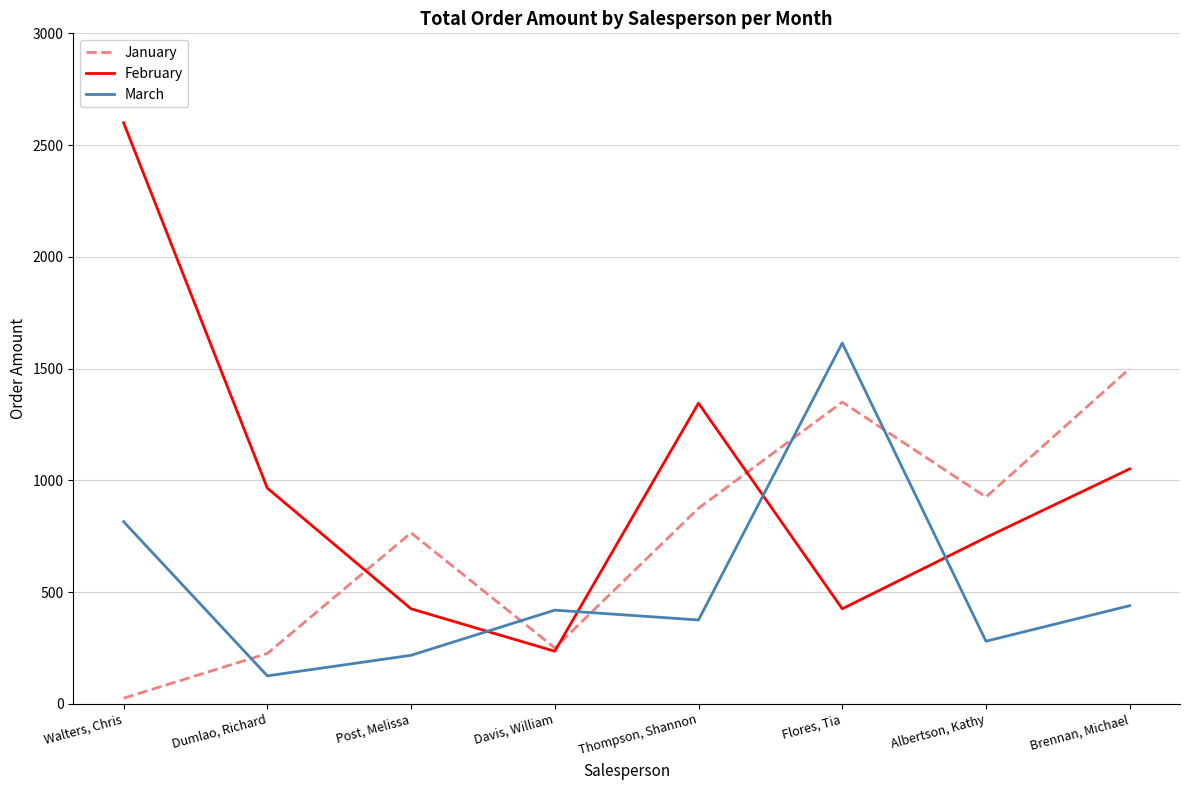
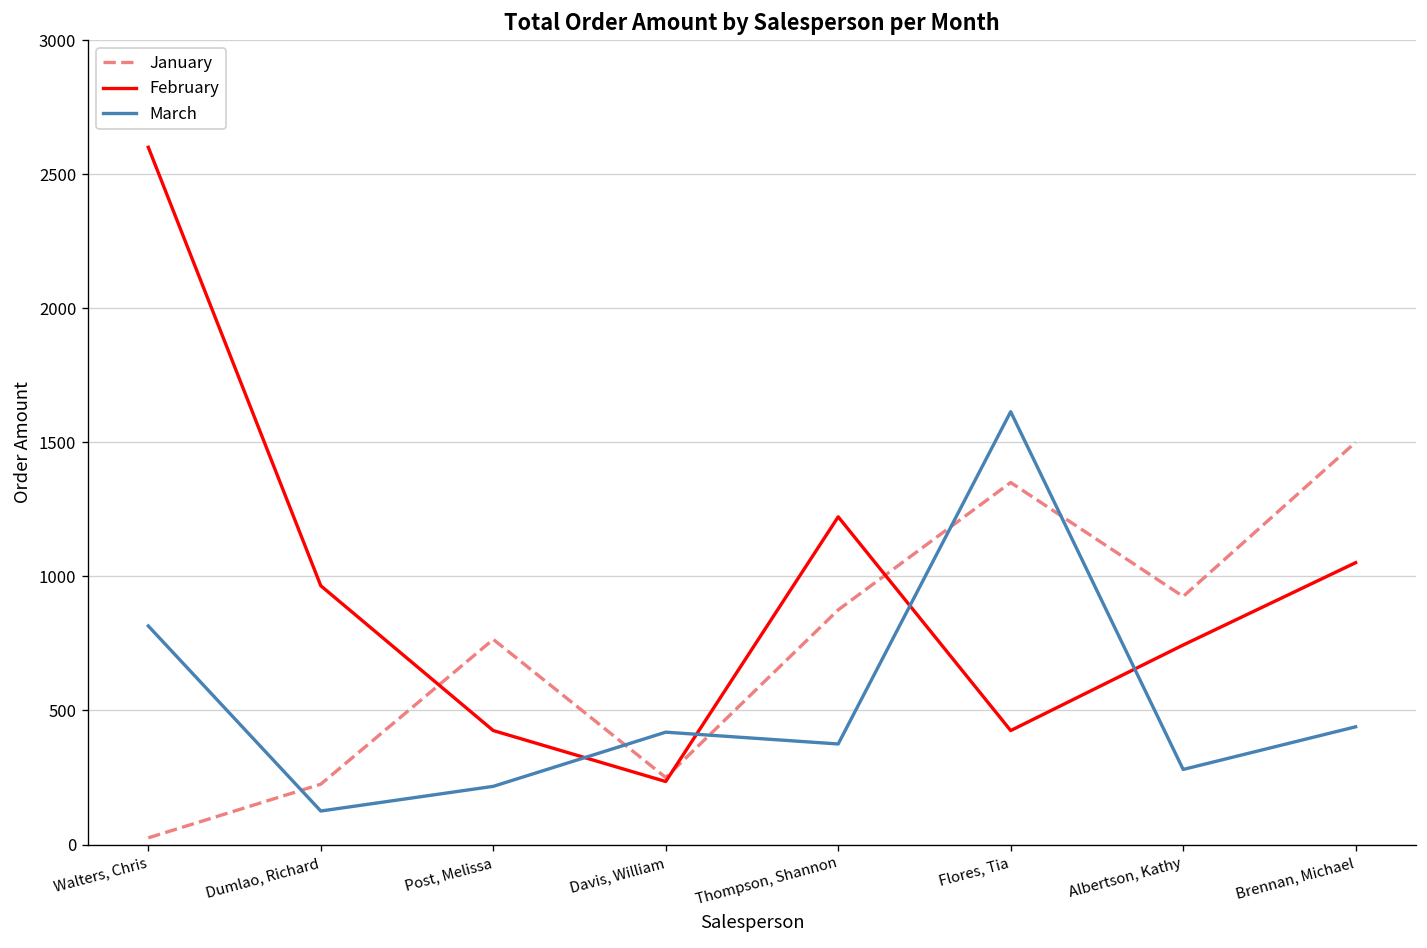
  {
    "January": {
      "Walters, Chris": 30,
      "Dumlao, Richard": 230,
      "Post, Melissa": 770,
      "Davis, William": 250,
      "Thompson, Shannon": 880,
      "Flores, Tia": 1350,
      "Albertson, Kathy": 930,
      "Brennan, Michael": 1500
    },
    "February": {
      "Walters, Chris": 2600,
      "Dumlao, Richard": 970,
      "Post, Melissa": 430,
      "Davis, William": 240,
-     "Thompson, Shannon": 1350,
+     "Thompson, Shannon": 1220,
      "Flores, Tia": 430,
      "Albertson, Kathy": 740,
      "Brennan, Michael": 1050
    },
    "March": {
      "Walters, Chris": 820,
      "Dumlao, Richard": 130,
      "Post, Melissa": 220,
      "Davis, William": 420,
      "Thompson, Shannon": 380,
      "Flores, Tia": 1610,
      "Albertson, Kathy": 280,
      "Brennan, Michael": 440
    }
  }
